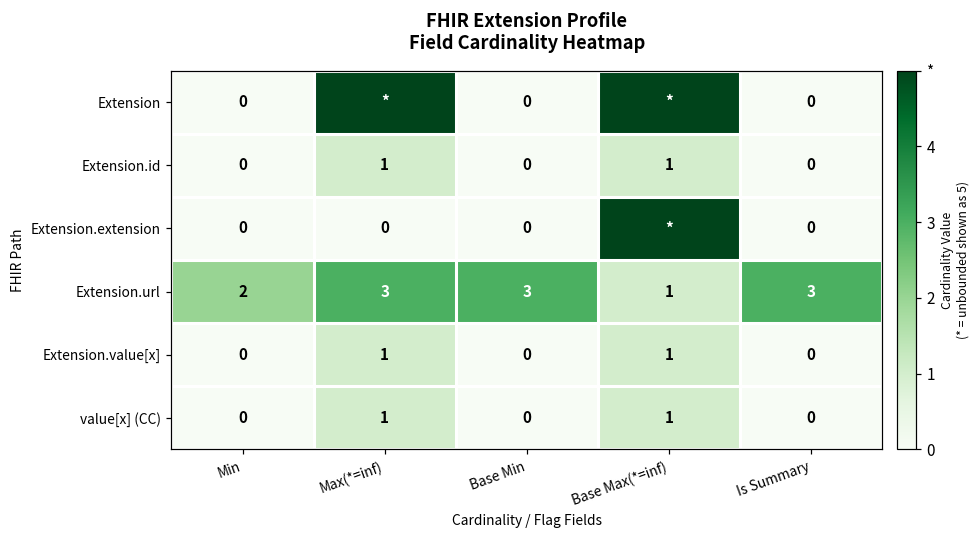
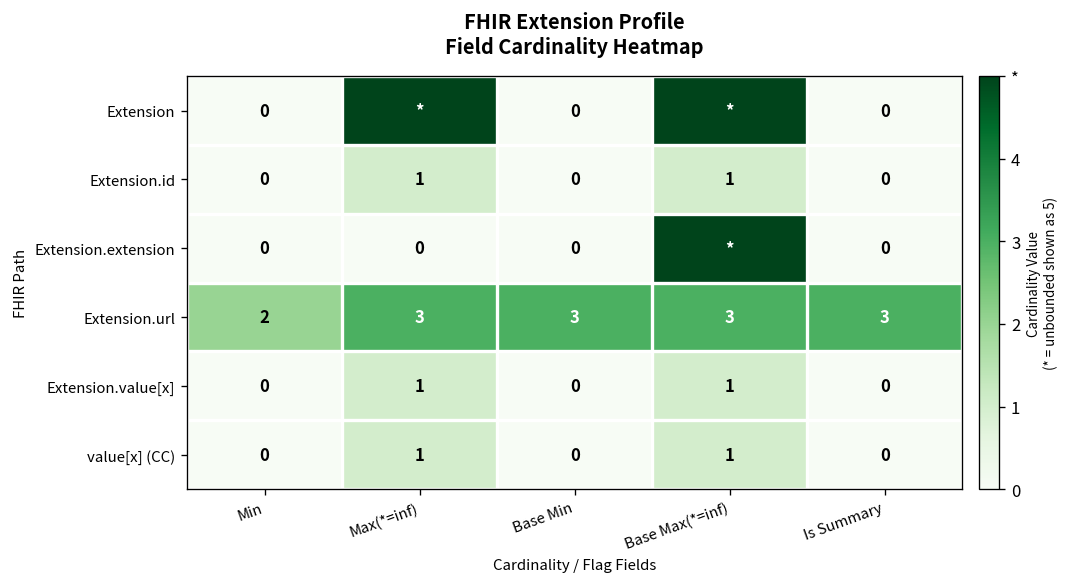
  {
    "Extension": {
      "Min": 0,
      "Base Min": 0,
      "Is Summary": 0
    },
    "Extension.id": {
      "Min": 0,
      "Max(*=inf)": 1,
      "Base Min": 0,
      "Base Max(*=inf)": 1,
      "Is Summary": 0
    },
    "Extension.extension": {
      "Min": 0,
      "Max(*=inf)": 0,
      "Base Min": 0,
      "Is Summary": 0
    },
    "Extension.url": {
      "Min": 2,
      "Max(*=inf)": 3,
      "Base Min": 3,
-     "Base Max(*=inf)": 1,
+     "Base Max(*=inf)": 3,
      "Is Summary": 3
    },
    "Extension.value[x]": {
      "Min": 0,
      "Max(*=inf)": 1,
      "Base Min": 0,
      "Base Max(*=inf)": 1,
      "Is Summary": 0
    },
    "value[x] (CC)": {
      "Min": 0,
      "Max(*=inf)": 1,
      "Base Min": 0,
      "Base Max(*=inf)": 1,
      "Is Summary": 0
    }
  }
